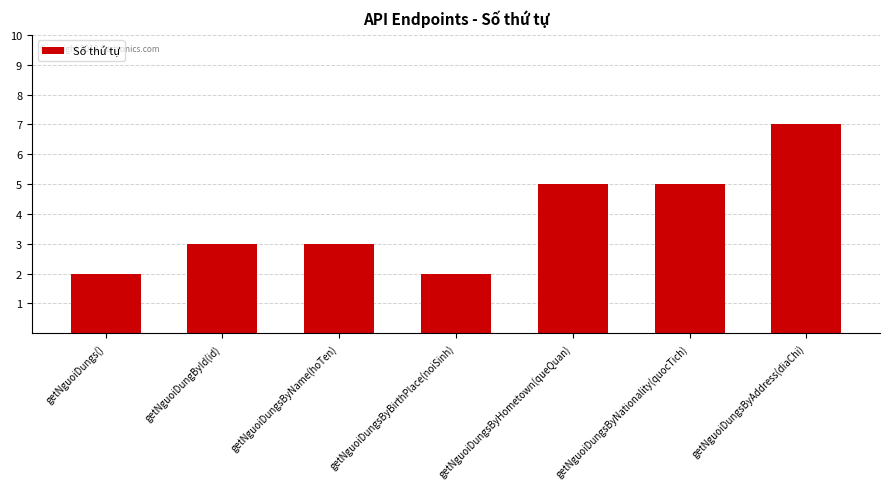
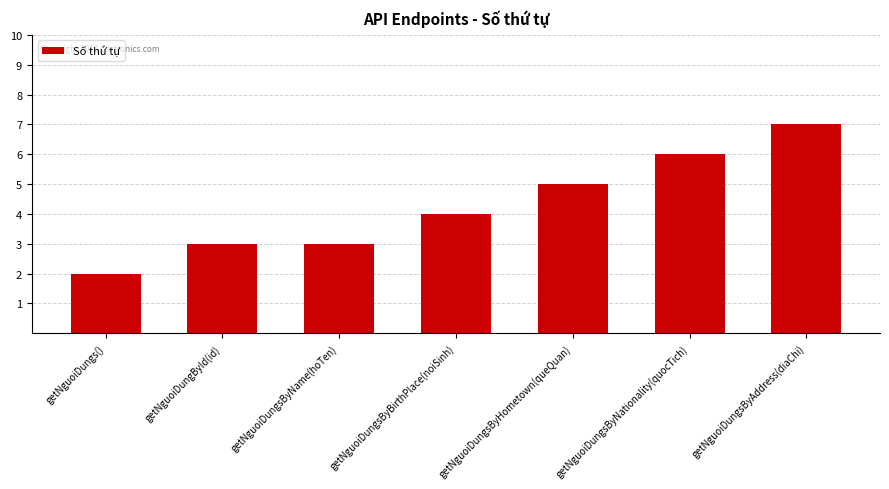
  {
    "getNguoiDungs()": 2,
    "getNguoiDungById(id)": 3,
    "getNguoiDungsByName(hoTen)": 3,
-   "getNguoiDungsByBirthPlace(noiSinh)": 2,
+   "getNguoiDungsByBirthPlace(noiSinh)": 4,
    "getNguoiDungsByHometown(queQuan)": 5,
-   "getNguoiDungsByNationality(quocTich)": 5,
+   "getNguoiDungsByNationality(quocTich)": 6,
    "getNguoiDungsByAddress(diaChi)": 7
  }
